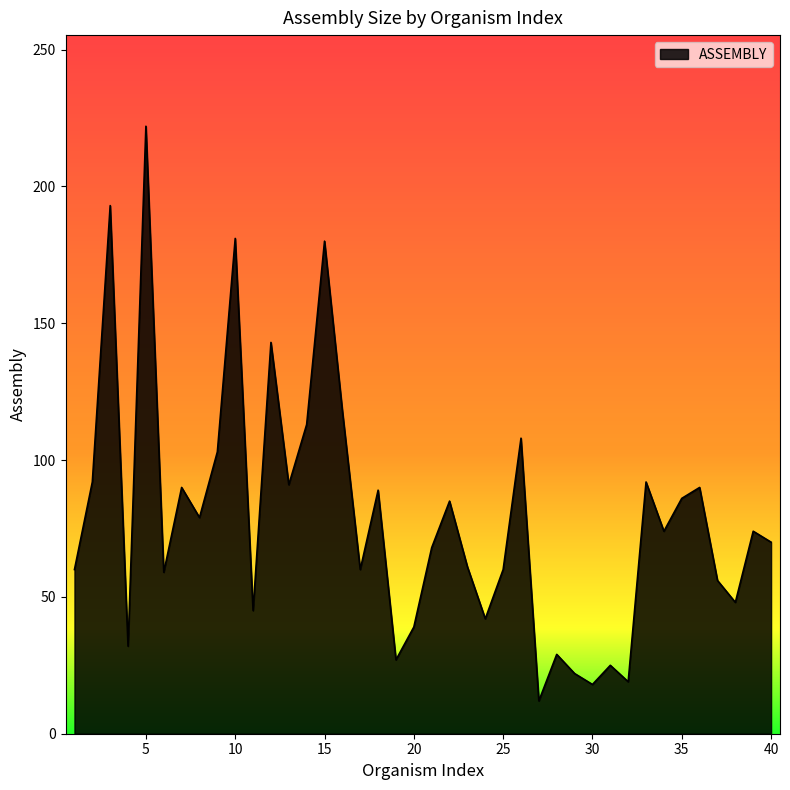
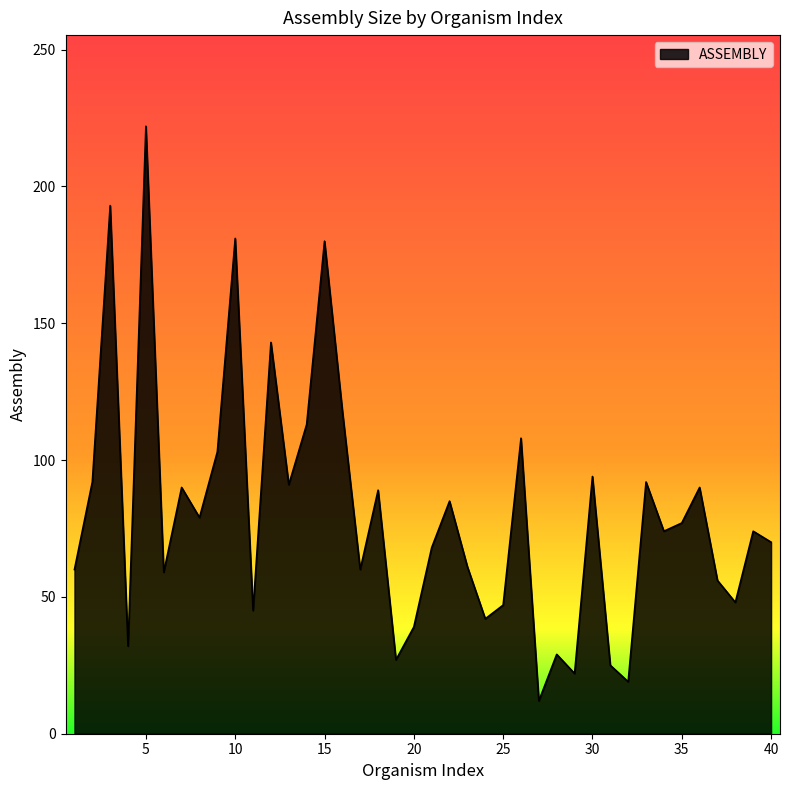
  {
    "5": 222,
    "10": 181,
    "15": 180,
    "20": 39,
-   "25": 60,
-   "30": 18,
-   "35": 86,
+   "25": 47,
+   "30": 94,
+   "35": 77,
    "40": 70
  }
